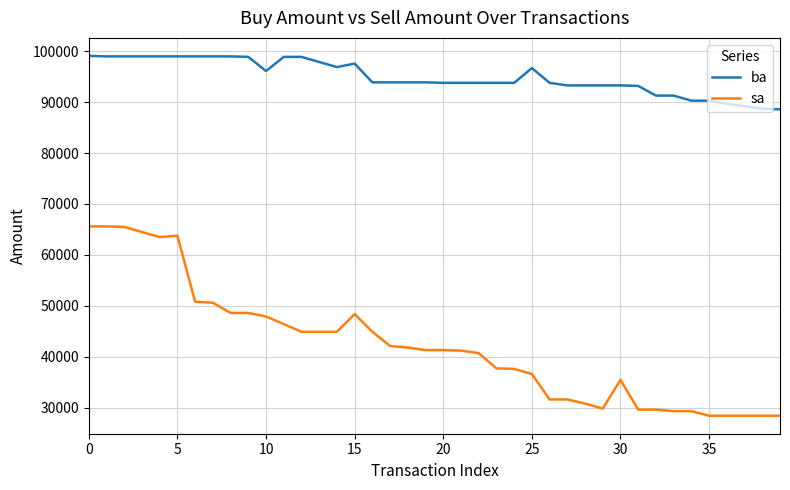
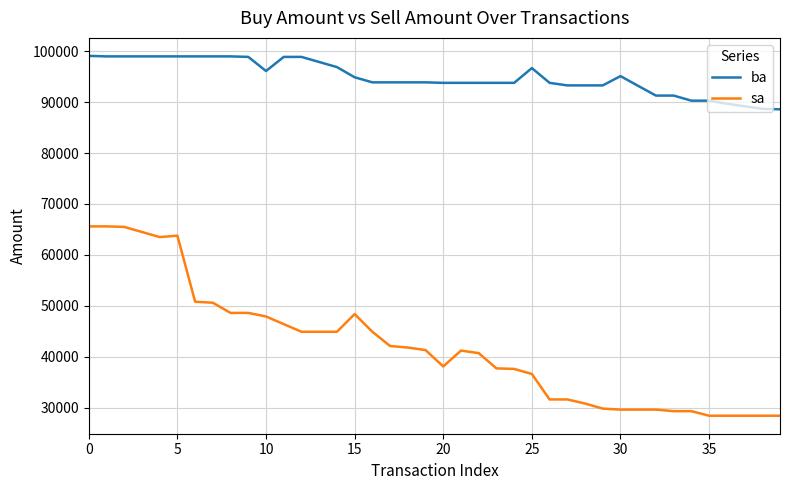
  {
    "ba": {
      "0": 99000,
      "5": 99000,
      "10": 96000,
-     "15": 98000,
+     "15": 95000,
      "20": 94000,
      "25": 97000,
-     "30": 93000
+     "30": 95000
    },
    "sa": {
      "0": 66000,
      "5": 64000,
      "10": 48000,
      "15": 48000,
-     "20": 41000,
+     "20": 38000,
      "25": 37000,
-     "30": 35000,
+     "30": 30000,
      "35": 28000
    }
  }
